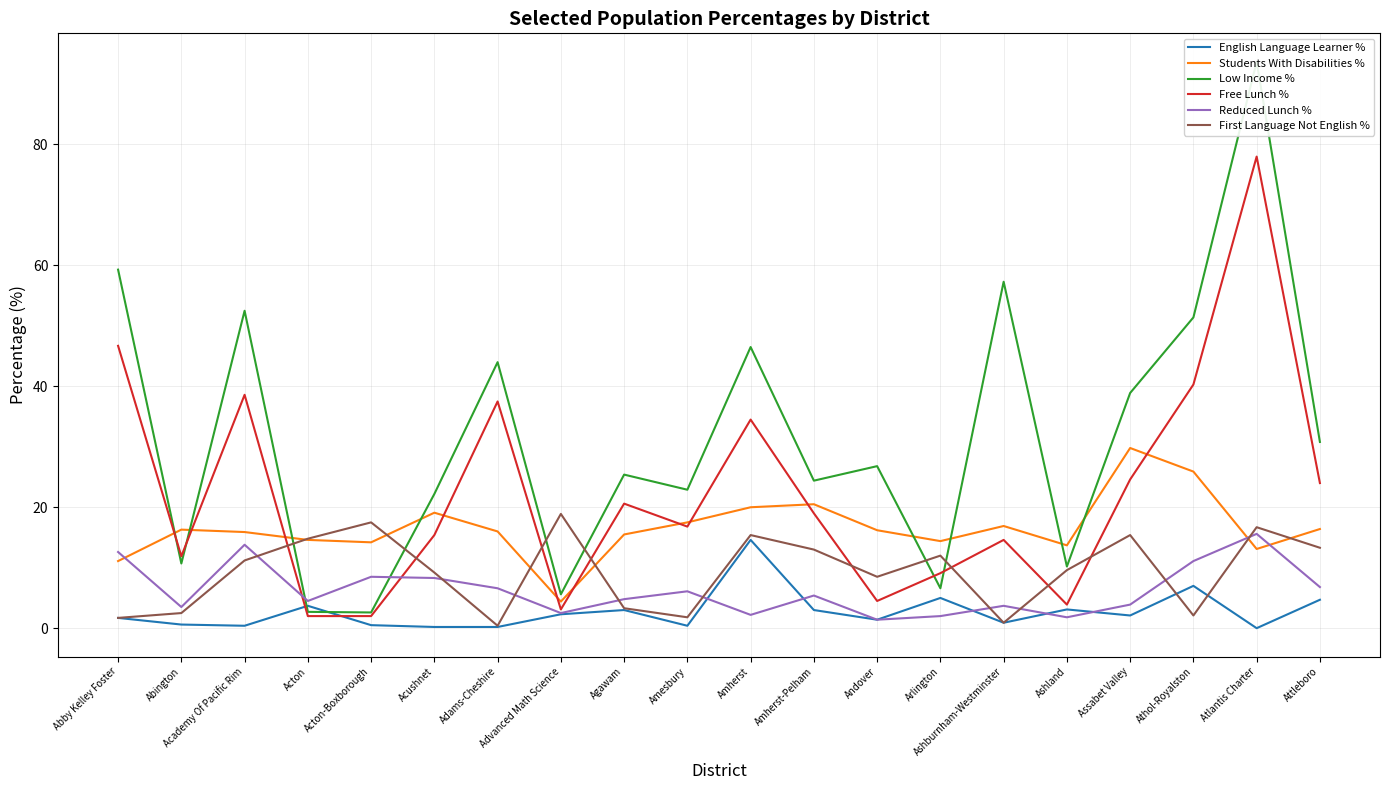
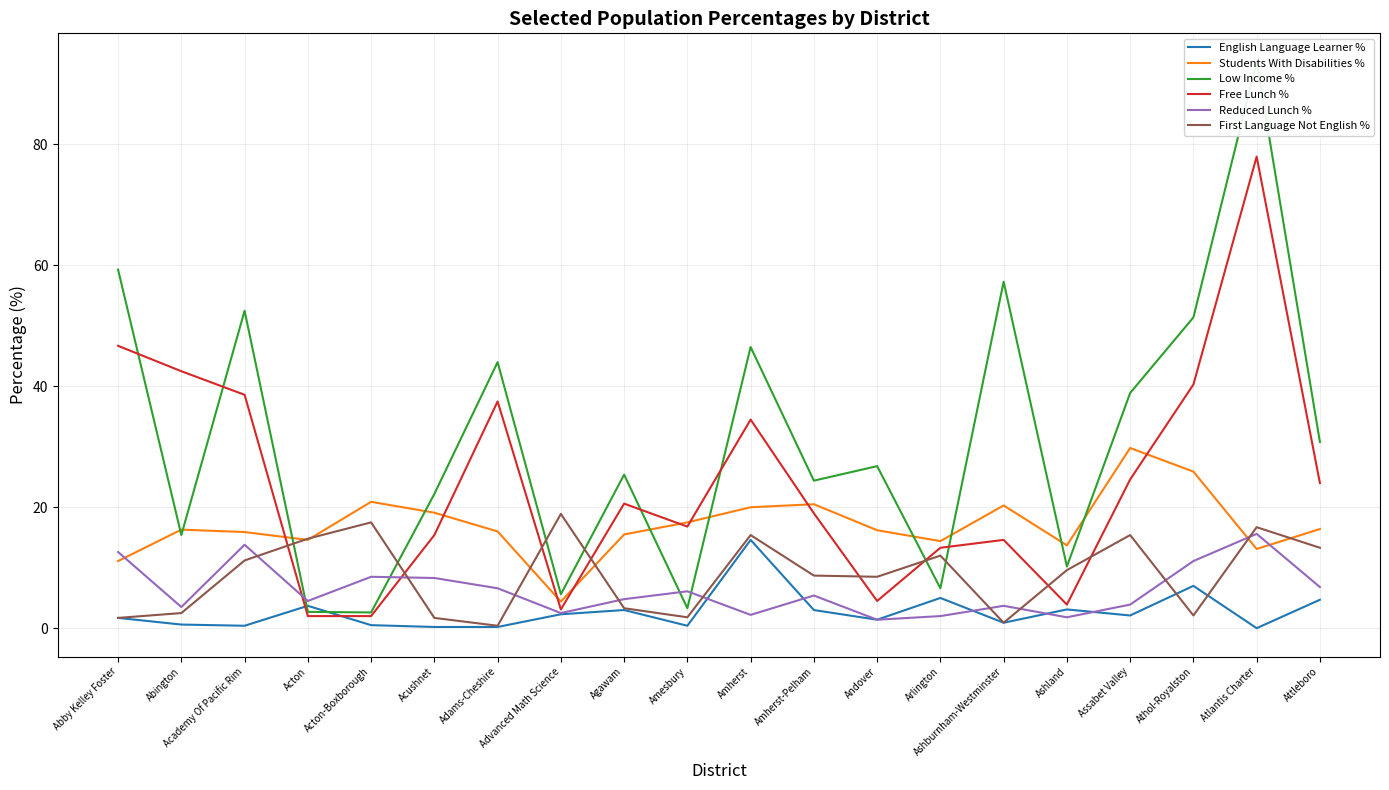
  {
    "English Language Learner %": {
      "Abington": 1,
      "Academy Of Pacific Rim": 0,
      "Acton": 4,
      "Acton-Boxborough": 1,
      "Acushnet": 0,
      "Amesbury": 0,
      "Amherst": 15,
      "Amherst-Pelham": 3,
      "Arlington": 5,
      "Ashland": 3,
      "Assabet Valley": 2,
      "Athol-Royalston": 7,
      "Atlantis Charter": 0,
      "Attleboro": 5
    },
    "Students With Disabilities %": {
      "Abby Kelley Foster": 11,
      "Abington": 16,
      "Academy Of Pacific Rim": 16,
-     "Acton-Boxborough": 14,
+     "Acton-Boxborough": 21,
      "Acushnet": 19,
      "Adams-Cheshire": 16,
      "Advanced Math Science": 4,
      "Agawam": 16,
      "Amesbury": 18,
      "Amherst": 20,
      "Amherst-Pelham": 21,
      "Andover": 16,
      "Arlington": 14,
-     "Ashburnham-Westminster": 17,
+     "Ashburnham-Westminster": 20,
      "Ashland": 14,
      "Assabet Valley": 30,
      "Athol-Royalston": 26,
      "Atlantis Charter": 13,
      "Attleboro": 16
    },
    "Low Income %": {
      "Abby Kelley Foster": 59,
-     "Abington": 11,
+     "Abington": 15,
      "Academy Of Pacific Rim": 53,
      "Acton": 3,
      "Acton-Boxborough": 3,
      "Acushnet": 22,
      "Adams-Cheshire": 44,
      "Advanced Math Science": 6,
      "Agawam": 25,
-     "Amesbury": 23,
+     "Amesbury": 3,
      "Amherst": 47,
      "Amherst-Pelham": 24,
      "Andover": 27,
      "Arlington": 7,
      "Ashburnham-Westminster": 57,
      "Ashland": 10,
      "Assabet Valley": 39,
      "Athol-Royalston": 51,
      "Attleboro": 31
    },
    "Free Lunch %": {
      "Abby Kelley Foster": 47,
-     "Abington": 12,
+     "Abington": 43,
      "Academy Of Pacific Rim": 39,
      "Acton": 2,
      "Acton-Boxborough": 2,
      "Acushnet": 15,
      "Adams-Cheshire": 38,
      "Advanced Math Science": 3,
      "Agawam": 21,
      "Amesbury": 17,
      "Amherst": 35,
      "Amherst-Pelham": 19,
      "Andover": 5,
-     "Arlington": 9,
+     "Arlington": 13,
      "Ashburnham-Westminster": 15,
      "Ashland": 4,
      "Assabet Valley": 25,
      "Athol-Royalston": 40,
      "Atlantis Charter": 78,
      "Attleboro": 24
    },
    "Reduced Lunch %": {
      "Abby Kelley Foster": 13,
      "Abington": 4,
      "Academy Of Pacific Rim": 14,
      "Acton": 5,
      "Acton-Boxborough": 9,
      "Acushnet": 8,
      "Adams-Cheshire": 7,
      "Agawam": 5,
      "Amesbury": 6,
      "Amherst": 2,
      "Amherst-Pelham": 5,
      "Arlington": 2,
      "Ashburnham-Westminster": 4,
      "Ashland": 2,
      "Assabet Valley": 4,
      "Athol-Royalston": 11,
      "Atlantis Charter": 16,
      "Attleboro": 7
    },
    "First Language Not English %": {
      "Abington": 3,
      "Academy Of Pacific Rim": 11,
      "Acton-Boxborough": 18,
-     "Acushnet": 9,
+     "Acushnet": 2,
      "Advanced Math Science": 19,
      "Amesbury": 2,
      "Amherst": 15,
-     "Amherst-Pelham": 13,
+     "Amherst-Pelham": 9,
      "Andover": 9,
      "Arlington": 12,
      "Ashland": 10,
      "Assabet Valley": 15,
      "Athol-Royalston": 2,
      "Atlantis Charter": 17,
      "Attleboro": 13
    }
  }
